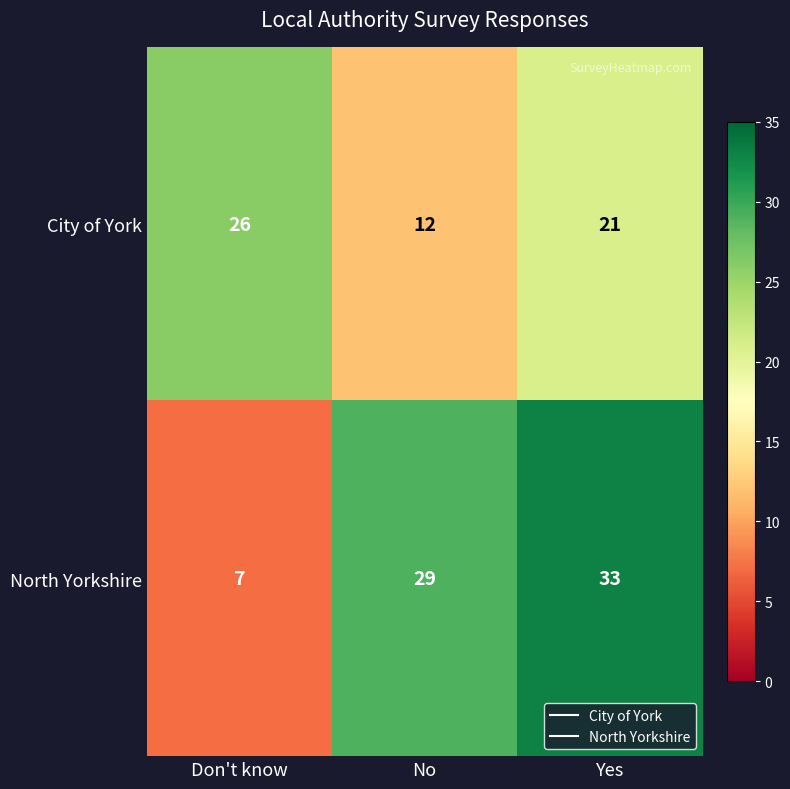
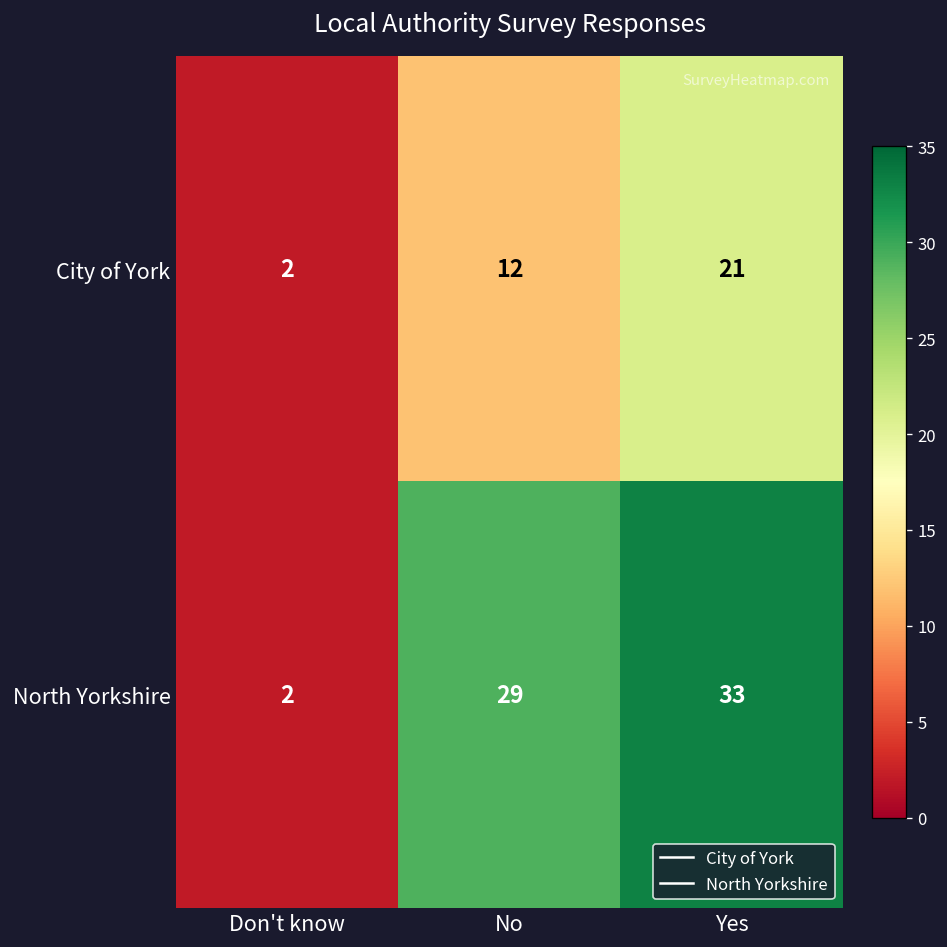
  {
    "City of York": {
-     "Don't know": 26,
+     "Don't know": 2,
      "No": 12
    },
    "North Yorkshire": {
-     "Don't know": 7,
+     "Don't know": 2,
      "No": 29,
      "Yes": 33
    }
  }
